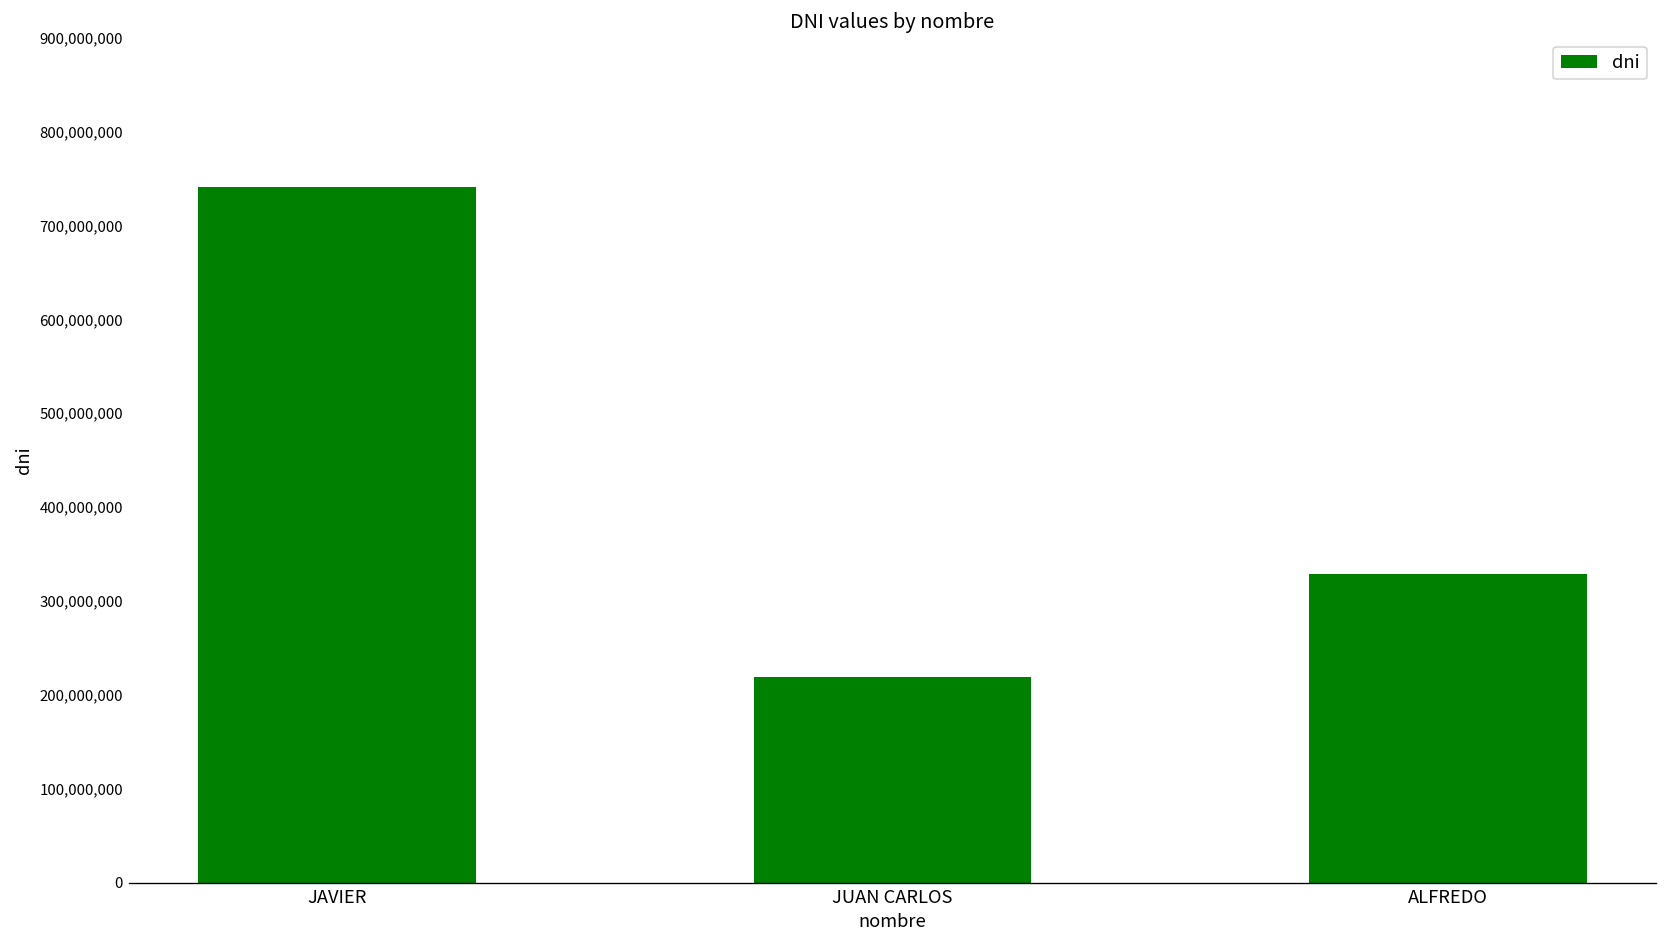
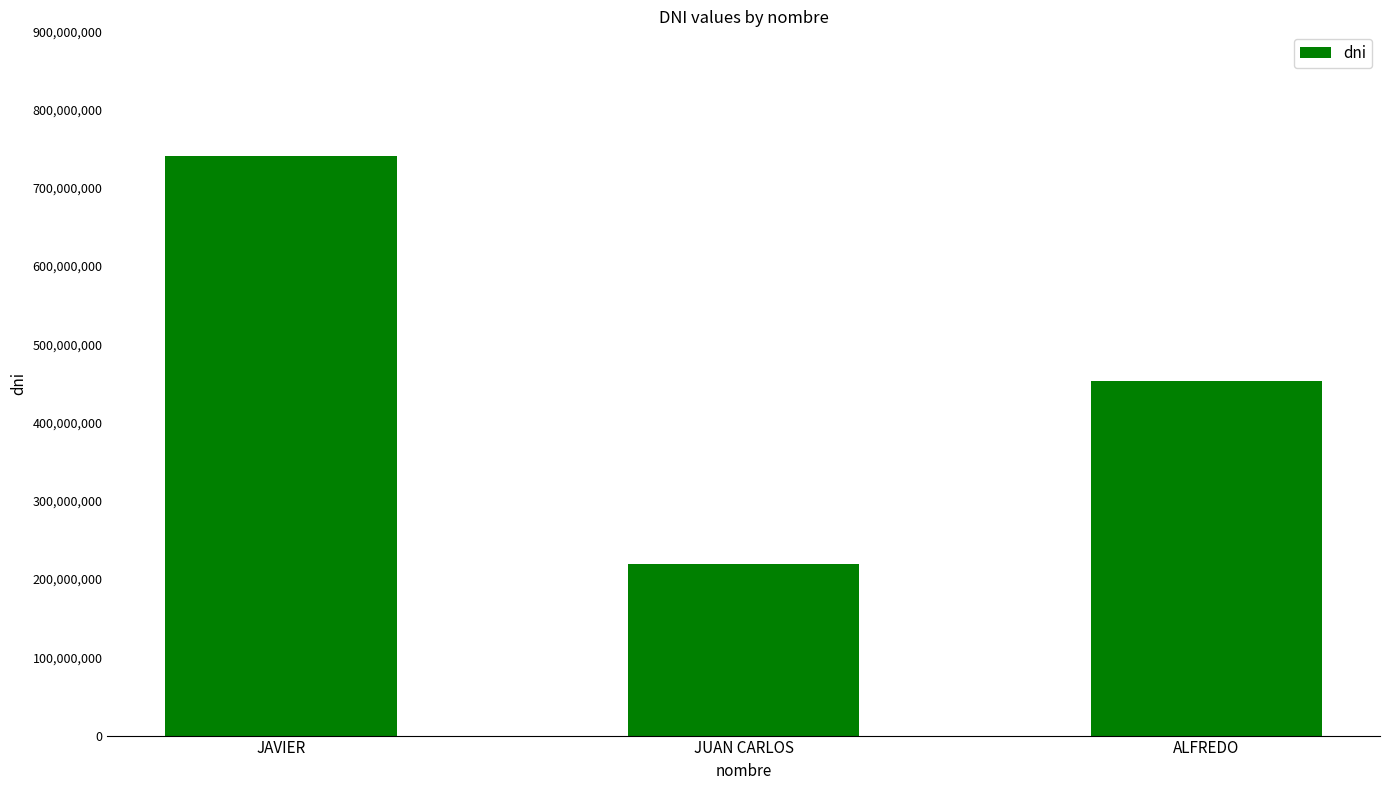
  {
    "JAVIER": "740,000,000",
    "JUAN CARLOS": "220,000,000",
-   "ALFREDO": "330,000,000"
+   "ALFREDO": "450,000,000"
  }
